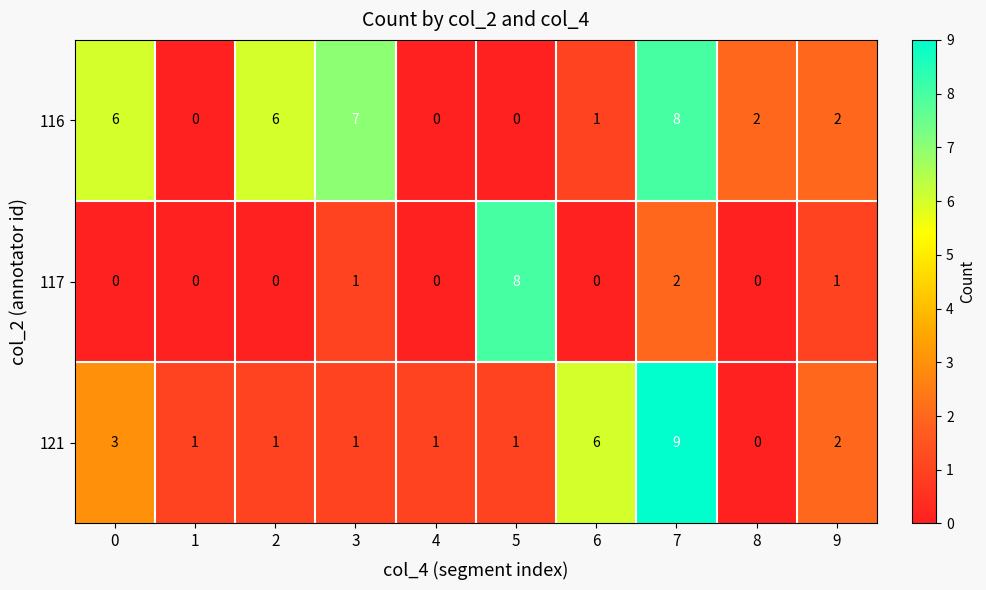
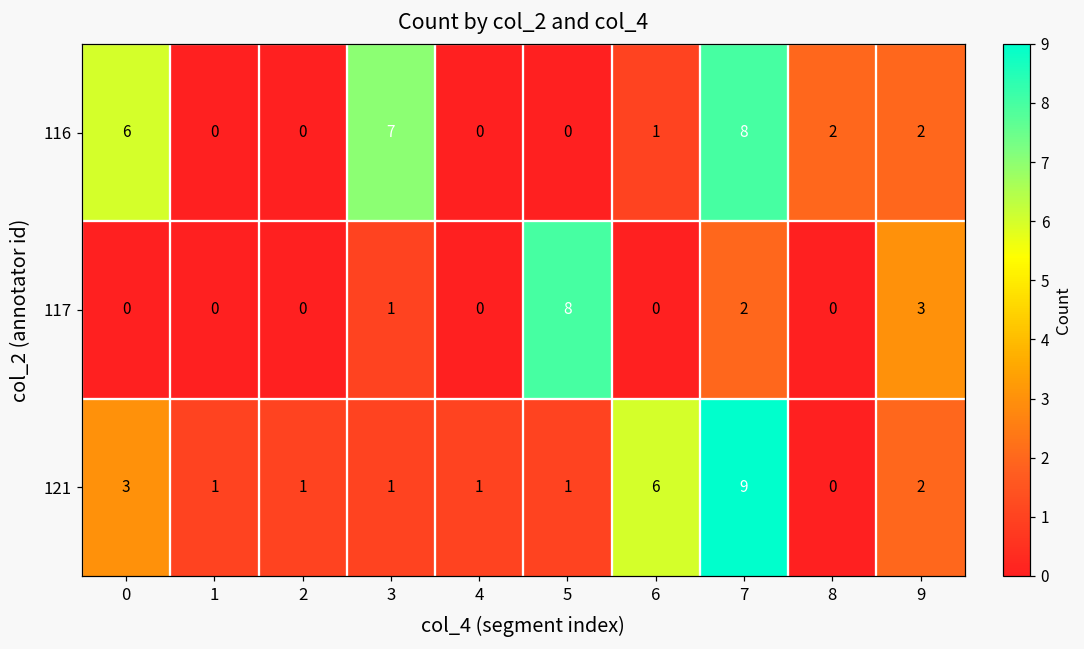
  {
    "116": {
      "0": 6,
      "1": 0,
-     "2": 6,
+     "2": 0,
      "3": 7,
      "4": 0,
      "5": 0,
      "6": 1,
      "7": 8,
      "8": 2,
      "9": 2
    },
    "117": {
      "0": 0,
      "1": 0,
      "2": 0,
      "3": 1,
      "4": 0,
      "5": 8,
      "6": 0,
      "7": 2,
      "8": 0,
-     "9": 1
+     "9": 3
    },
    "121": {
      "0": 3,
      "1": 1,
      "2": 1,
      "3": 1,
      "4": 1,
      "5": 1,
      "6": 6,
      "7": 9,
      "8": 0,
      "9": 2
    }
  }
